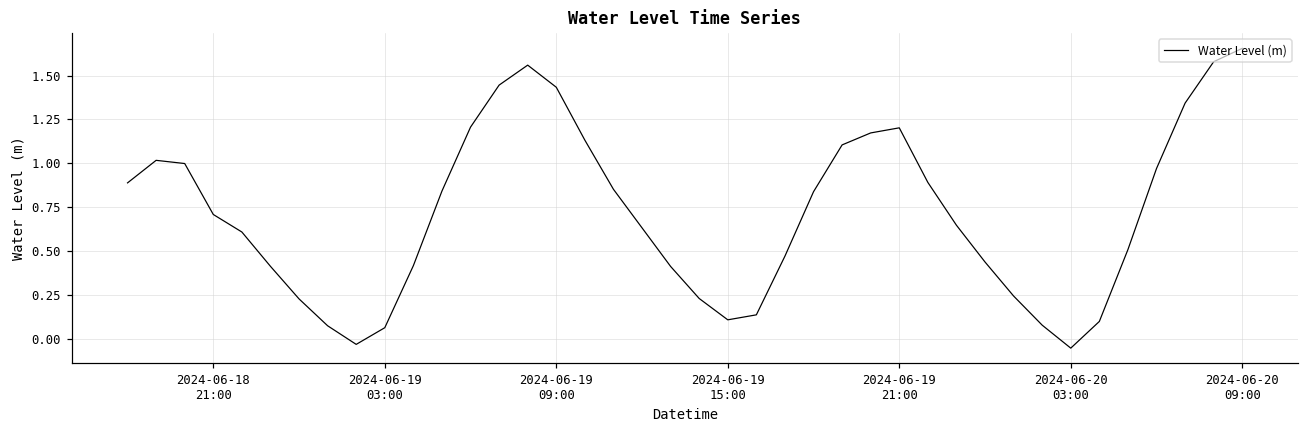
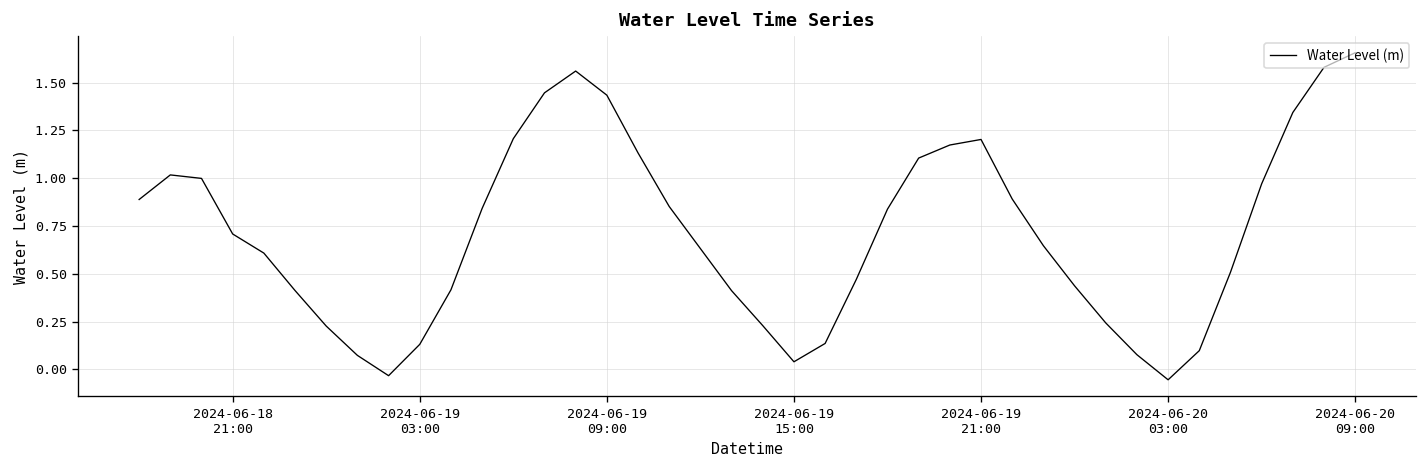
  {
    "2024-06-18 21:00": 0.71,
-   "2024-06-19 03:00": 0.06,
+   "2024-06-19 03:00": 0.13,
    "2024-06-19 09:00": 1.43,
-   "2024-06-19 15:00": 0.11,
+   "2024-06-19 15:00": 0.04,
    "2024-06-19 21:00": 1.20,
    "2024-06-20 03:00": -0.05
  }
